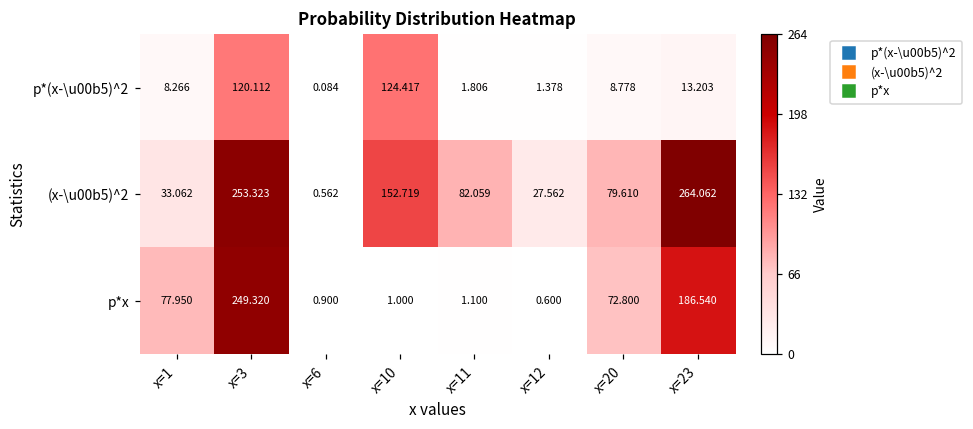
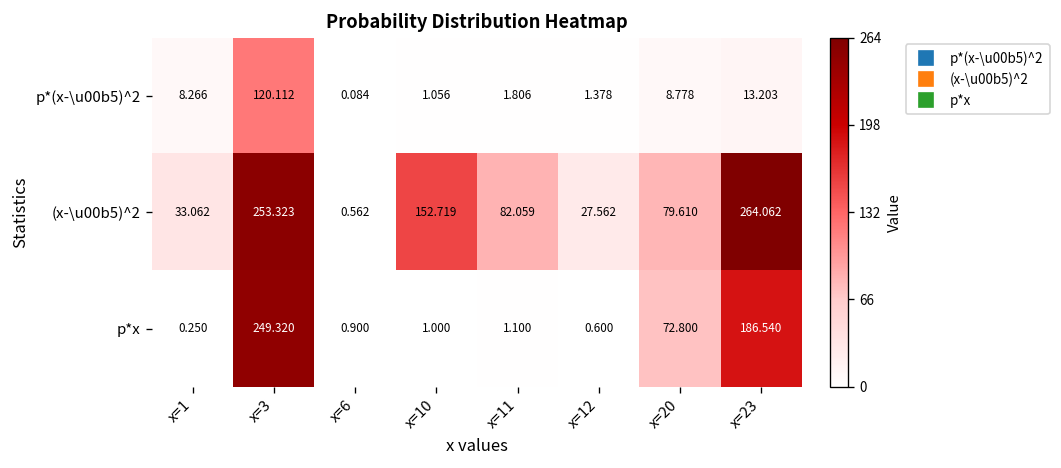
  {
    "p*(x-\\u00b5)^2": {
      "x=1": 8.266,
      "x=3": 120.112,
      "x=6": 0.084,
-     "x=10": 124.417,
+     "x=10": 1.056,
      "x=11": 1.806,
      "x=12": 1.378,
      "x=20": 8.778,
      "x=23": 13.203
    },
    "(x-\\u00b5)^2": {
      "x=1": 33.062,
      "x=3": 253.323,
      "x=6": 0.562,
      "x=10": 152.719,
      "x=11": 82.059,
      "x=12": 27.562,
      "x=20": 79.610,
      "x=23": 264.062
    },
    "p*x": {
-     "x=1": 77.950,
+     "x=1": 0.250,
      "x=3": 249.320,
      "x=6": 0.900,
      "x=10": 1.000,
      "x=11": 1.100,
      "x=12": 0.600,
      "x=20": 72.800,
      "x=23": 186.540
    }
  }
